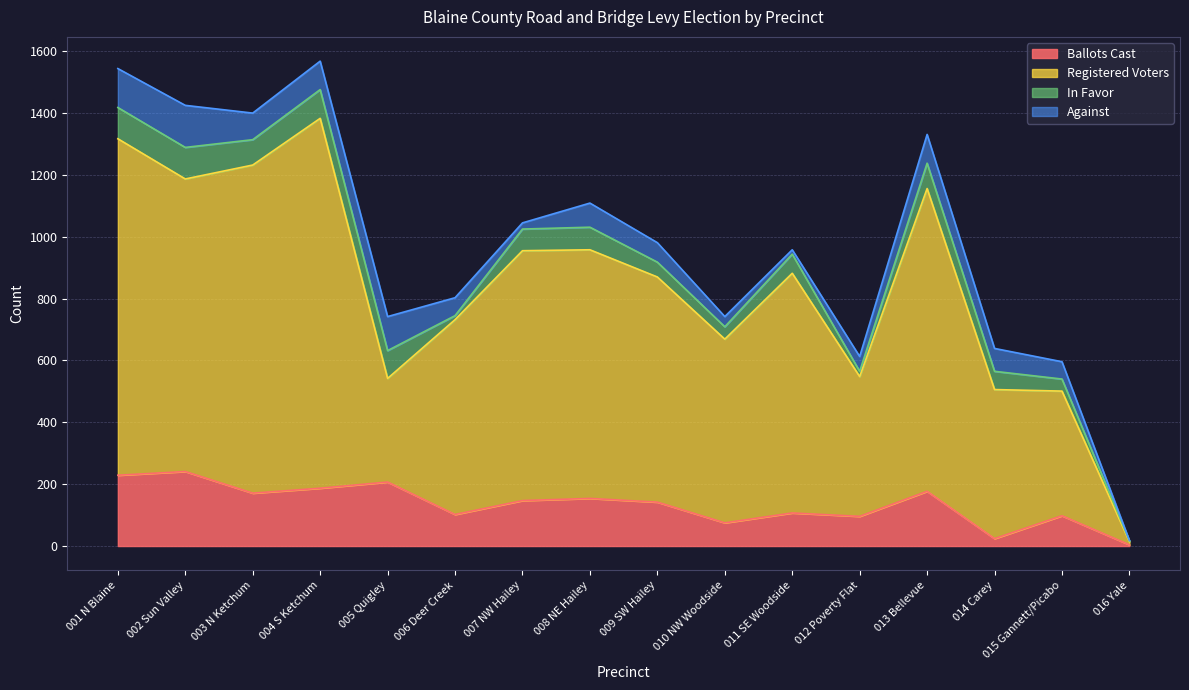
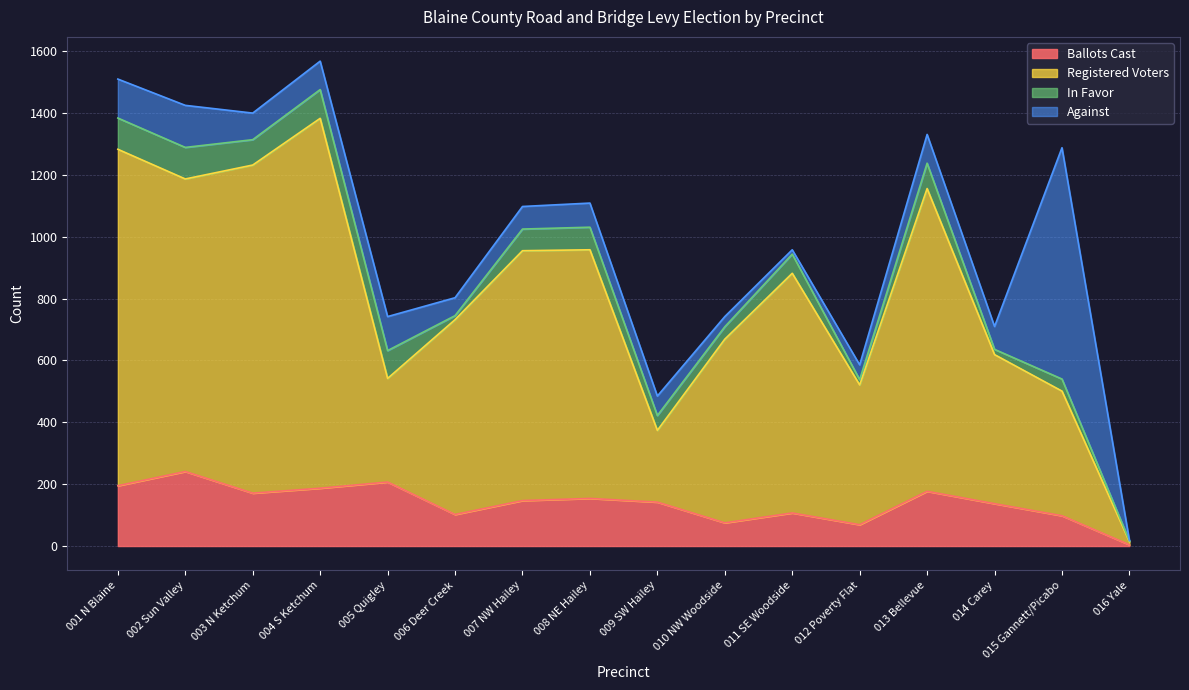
  {
    "Ballots Cast": {
-     "001 N Blaine": 230,
+     "001 N Blaine": 200,
      "002 Sun Valley": 240,
      "003 N Ketchum": 170,
      "004 S Ketchum": 190,
      "005 Quigley": 210,
      "006 Deer Creek": 100,
      "007 NW Hailey": 150,
      "008 NE Hailey": 150,
      "009 SW Hailey": 140,
      "010 NW Woodside": 80,
      "011 SE Woodside": 110,
-     "012 Poverty Flat": 100,
+     "012 Poverty Flat": 70,
      "013 Bellevue": 180,
-     "014 Carey": 20,
+     "014 Carey": 140,
      "015 Gannett/Picabo": 100,
      "016 Yale": 0
    },
    "Registered Voters": {
      "001 N Blaine": 1090,
      "002 Sun Valley": 950,
      "003 N Ketchum": 1060,
      "004 S Ketchum": 1200,
      "005 Quigley": 340,
      "006 Deer Creek": 630,
      "007 NW Hailey": 810,
      "008 NE Hailey": 800,
-     "009 SW Hailey": 730,
+     "009 SW Hailey": 230,
      "010 NW Woodside": 590,
      "011 SE Woodside": 780,
      "012 Poverty Flat": 450,
      "013 Bellevue": 980,
      "014 Carey": 480,
      "015 Gannett/Picabo": 400
    },
    "In Favor": {
      "001 N Blaine": 100,
      "002 Sun Valley": 100,
      "003 N Ketchum": 80,
      "004 S Ketchum": 90,
      "005 Quigley": 90,
      "006 Deer Creek": 10,
      "007 NW Hailey": 70,
      "008 NE Hailey": 70,
      "009 SW Hailey": 50,
      "010 NW Woodside": 40,
      "011 SE Woodside": 60,
      "012 Poverty Flat": 20,
      "013 Bellevue": 80,
-     "014 Carey": 60,
+     "014 Carey": 20,
      "015 Gannett/Picabo": 40
    },
    "Against": {
      "001 N Blaine": 130,
      "002 Sun Valley": 140,
      "003 N Ketchum": 90,
      "004 S Ketchum": 90,
      "005 Quigley": 110,
      "006 Deer Creek": 60,
-     "007 NW Hailey": 20,
+     "007 NW Hailey": 70,
      "008 NE Hailey": 80,
      "009 SW Hailey": 60,
      "010 NW Woodside": 30,
      "011 SE Woodside": 10,
      "012 Poverty Flat": 50,
      "013 Bellevue": 90,
      "014 Carey": 70,
-     "015 Gannett/Picabo": 60
+     "015 Gannett/Picabo": 750
    }
  }
